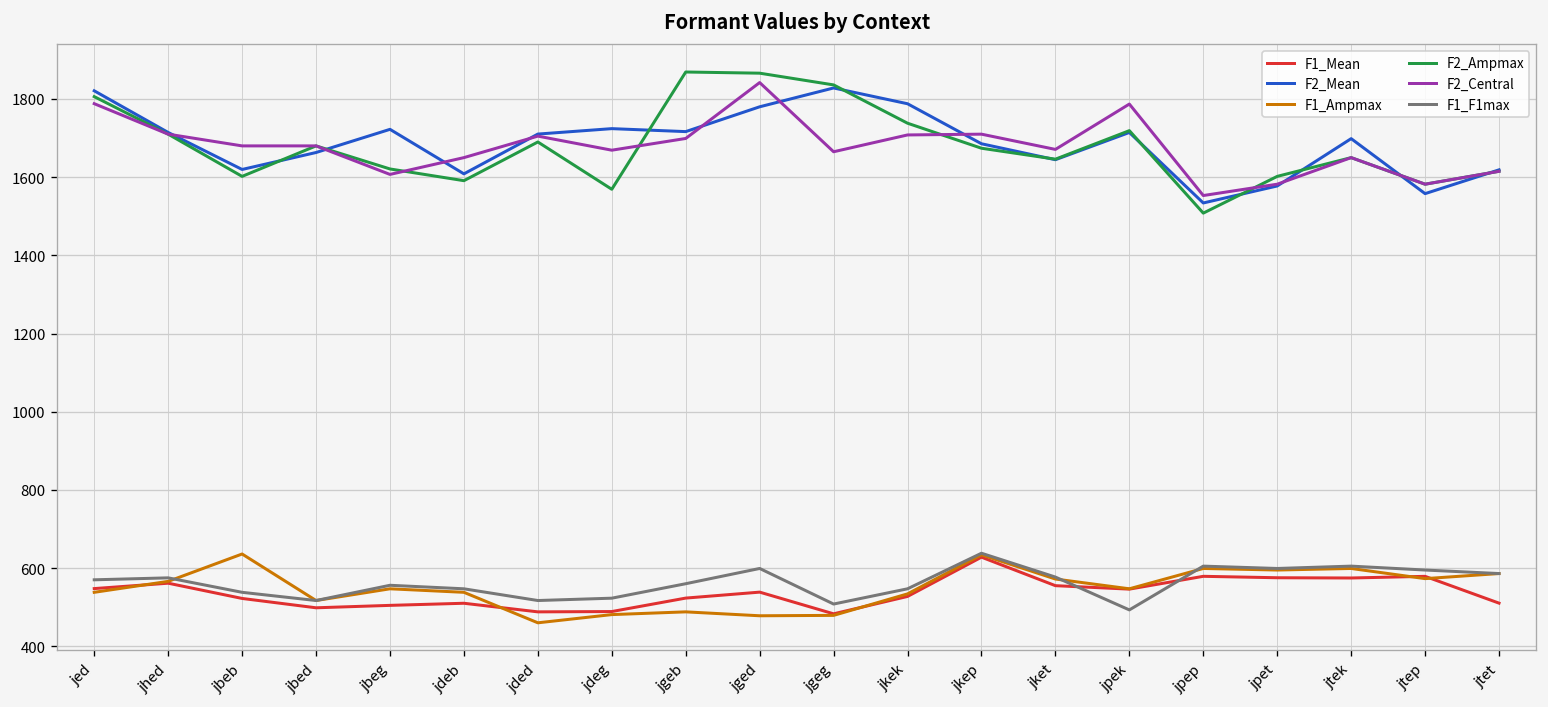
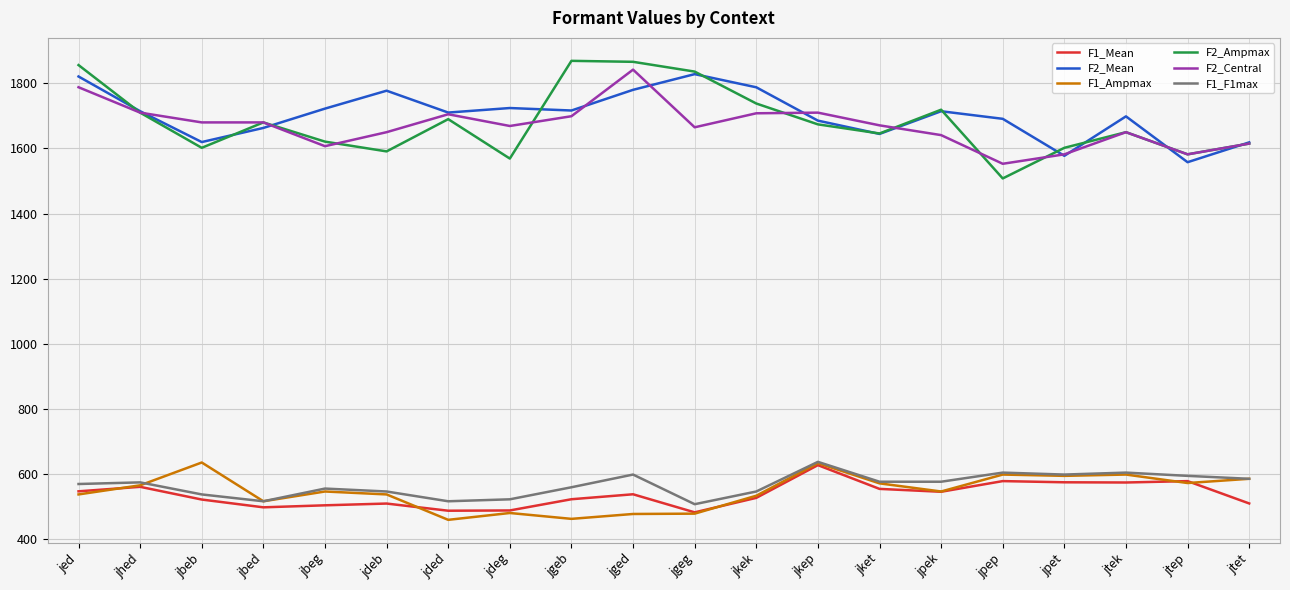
  {
    "F1_Mean": {
      "jed": 550,
      "jbeb": 520,
      "jbed": 500,
      "jbeg": 500,
      "jdeb": 510,
      "jded": 490,
      "jgeb": 520,
      "jged": 540,
      "jket": 560,
      "jpep": 580,
      "jpet": 580,
      "jtek": 570,
      "jtet": 510
    },
    "F2_Mean": {
      "jed": 1820,
      "jbeb": 1620,
      "jbed": 1660,
      "jbeg": 1720,
-     "jdeb": 1610,
+     "jdeb": 1780,
      "jdeg": 1720,
      "jgeb": 1720,
      "jged": 1780,
      "jkek": 1790,
      "jkep": 1690,
-     "jpep": 1530,
+     "jpep": 1690,
      "jtek": 1700,
      "jtep": 1560
    },
    "F1_Ampmax": {
      "jed": 540,
      "jbeb": 640,
      "jbeg": 550,
      "jdeb": 540,
      "jded": 460,
-     "jgeb": 490,
+     "jgeb": 460,
      "jged": 480
    },
    "F2_Ampmax": {
-     "jed": 1810,
+     "jed": 1860,
      "jbeb": 1600,
      "jbeg": 1620,
      "jdeb": 1590,
      "jded": 1690,
      "jdeg": 1570,
      "jgeb": 1870,
      "jged": 1870,
      "jkek": 1740,
      "jkep": 1670,
      "jpep": 1510,
      "jpet": 1600
    },
    "F2_Central": {
      "jed": 1790,
      "jbeb": 1680,
      "jbeg": 1610,
      "jdeb": 1650,
      "jdeg": 1670,
      "jgeb": 1700,
      "jged": 1840,
      "jgeg": 1670,
      "jkek": 1710,
      "jkep": 1710,
      "jket": 1670,
-     "jpek": 1790,
+     "jpek": 1640,
      "jpep": 1550
    },
    "F1_F1max": {
      "jed": 570,
      "jhed": 580,
      "jbeb": 540,
      "jbeg": 560,
      "jdeb": 550,
      "jded": 520,
      "jdeg": 520,
      "jgeb": 560,
      "jged": 600,
      "jgeg": 510,
      "jkek": 550,
-     "jpek": 490,
+     "jpek": 580,
      "jtep": 600
    }
  }
